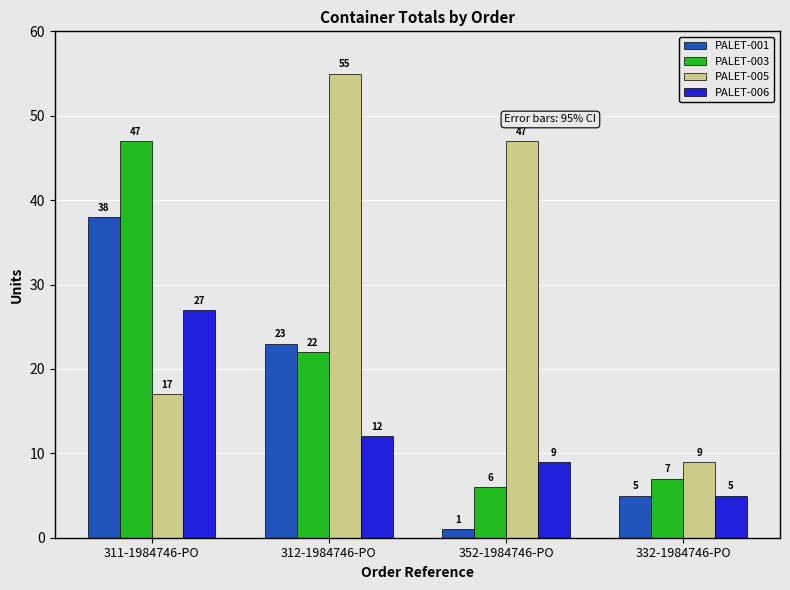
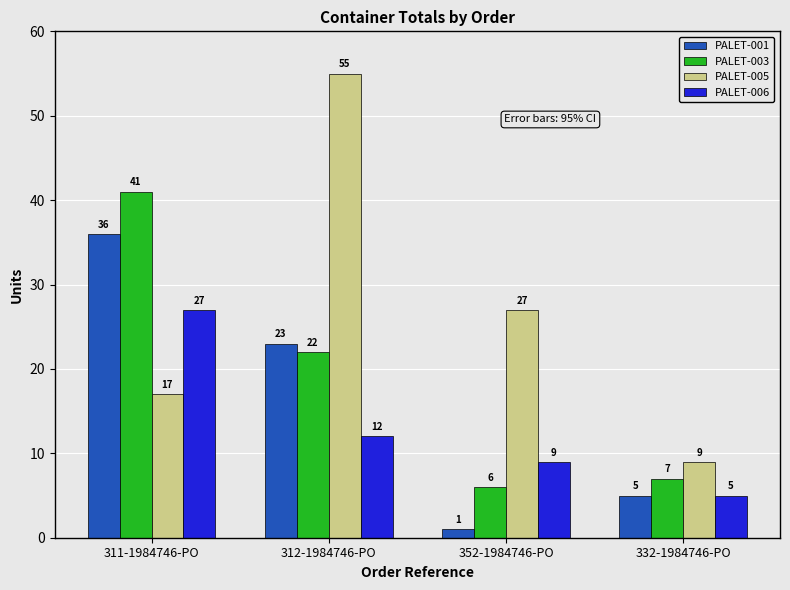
  {
    "PALET-001": {
-     "311-1984746-PO": 38,
+     "311-1984746-PO": 36,
      "312-1984746-PO": 23,
      "352-1984746-PO": 1,
      "332-1984746-PO": 5
    },
    "PALET-003": {
-     "311-1984746-PO": 47,
+     "311-1984746-PO": 41,
      "312-1984746-PO": 22,
      "352-1984746-PO": 6,
      "332-1984746-PO": 7
    },
    "PALET-005": {
      "311-1984746-PO": 17,
      "312-1984746-PO": 55,
-     "352-1984746-PO": 47,
+     "352-1984746-PO": 27,
      "332-1984746-PO": 9
    },
    "PALET-006": {
      "311-1984746-PO": 27,
      "312-1984746-PO": 12,
      "352-1984746-PO": 9,
      "332-1984746-PO": 5
    }
  }
